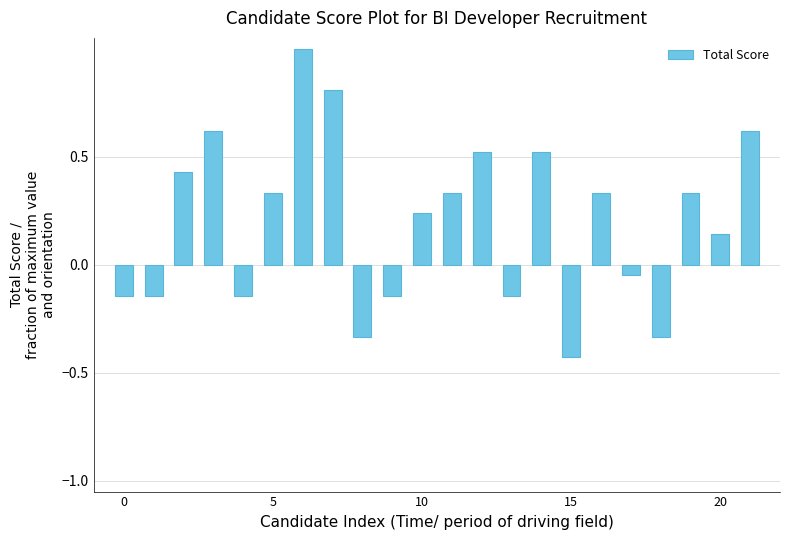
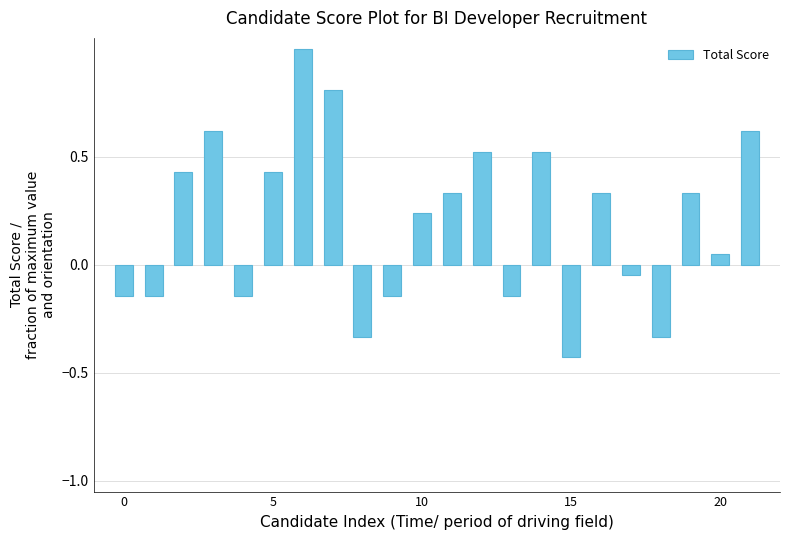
  {
    "0": -0.14,
-   "5": 0.33,
+   "5": 0.43,
    "10": 0.24,
    "15": -0.43,
-   "20": 0.14
+   "20": 0.05
  }
